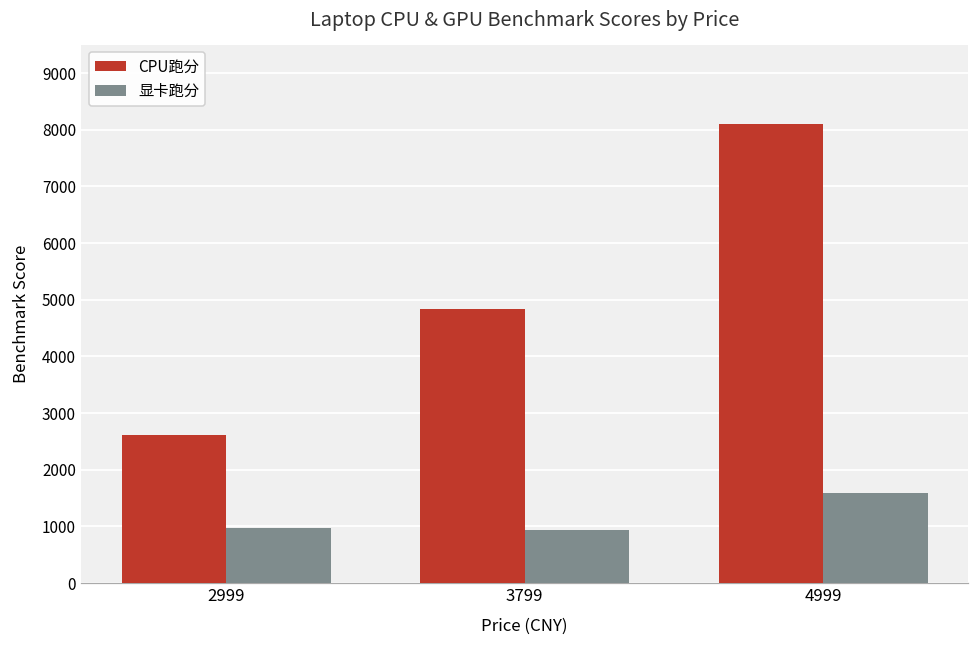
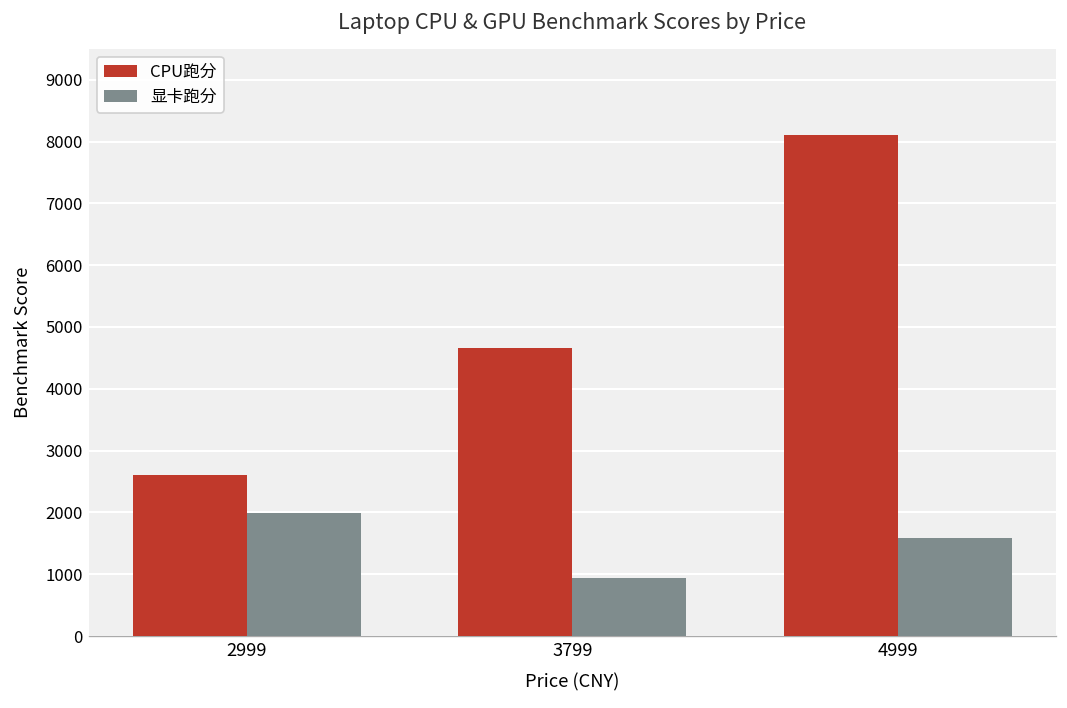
  {
    "CPU跑分": {
      "2999": 2600,
-     "3799": 4800,
+     "3799": 4700,
      "4999": 8100
    },
    "显卡跑分": {
-     "2999": 1000,
+     "2999": 2000,
      "3799": 900,
      "4999": 1600
    }
  }
